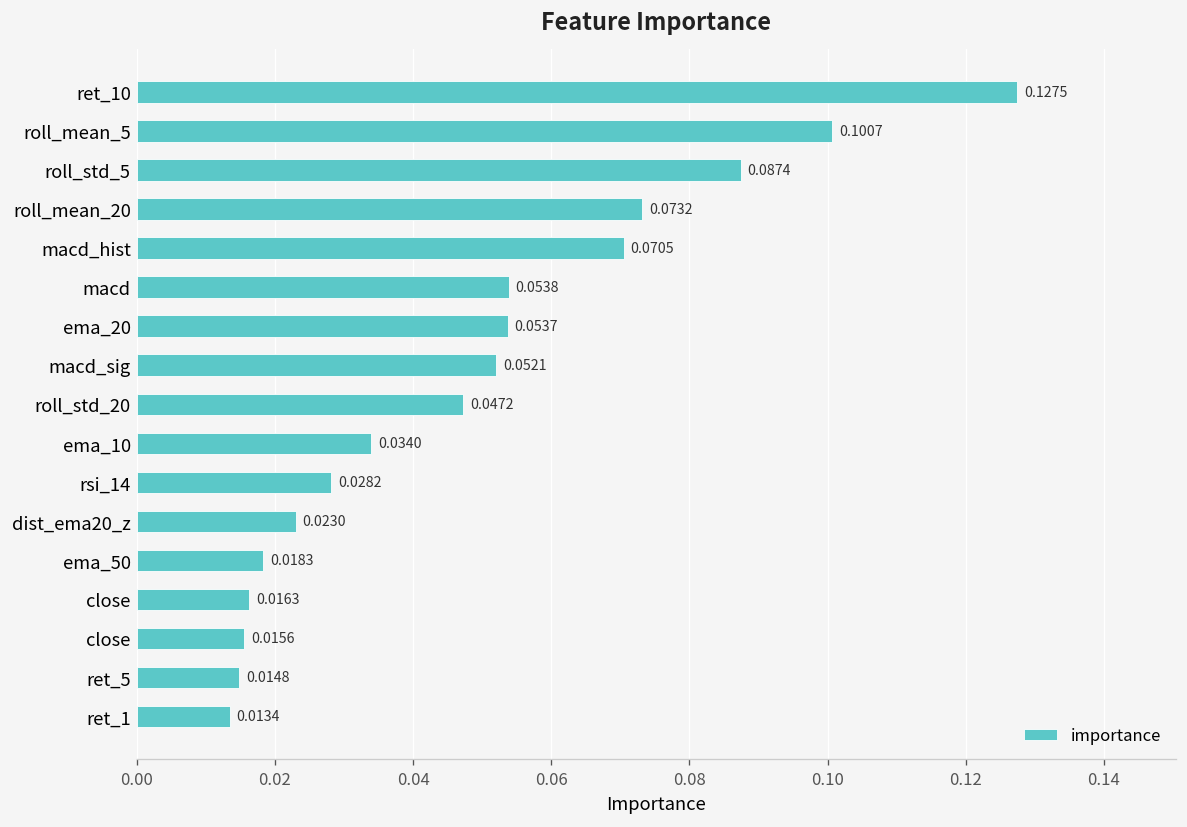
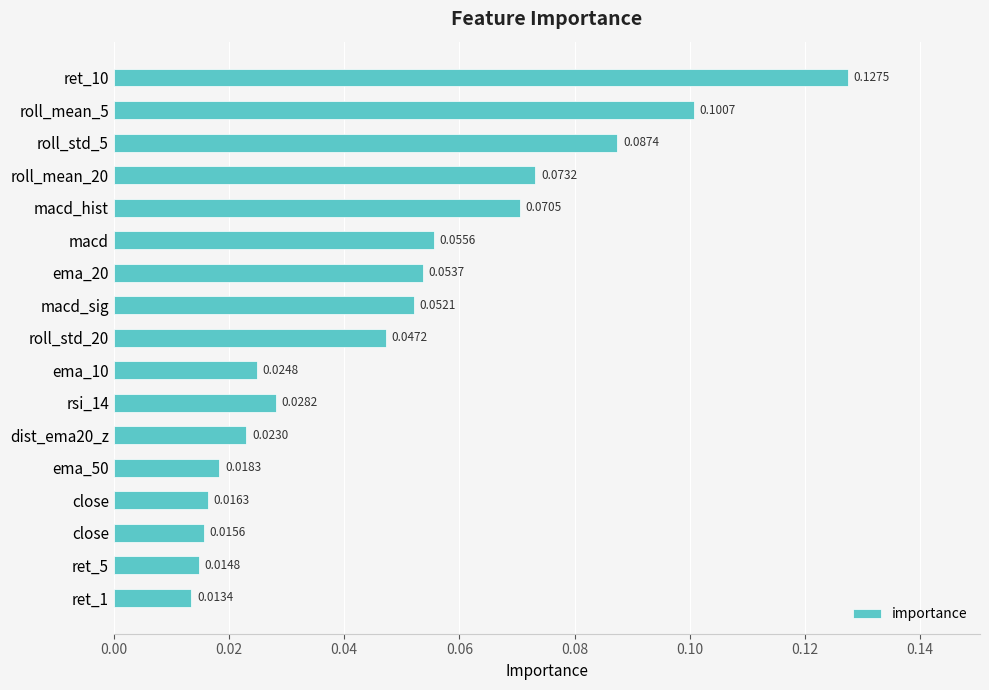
  {
    "ret_10": 0.1275,
    "roll_mean_5": 0.1007,
    "roll_std_5": 0.0874,
    "roll_mean_20": 0.0732,
    "macd_hist": 0.0705,
-   "macd": 0.0538,
+   "macd": 0.0556,
    "ema_20": 0.0537,
    "macd_sig": 0.0521,
    "roll_std_20": 0.0472,
-   "ema_10": 0.0340,
+   "ema_10": 0.0248,
    "rsi_14": 0.0282,
    "dist_ema20_z": 0.0230,
    "ema_50": 0.0183,
    "ret_5": 0.0148,
    "ret_1": 0.0134
  }
